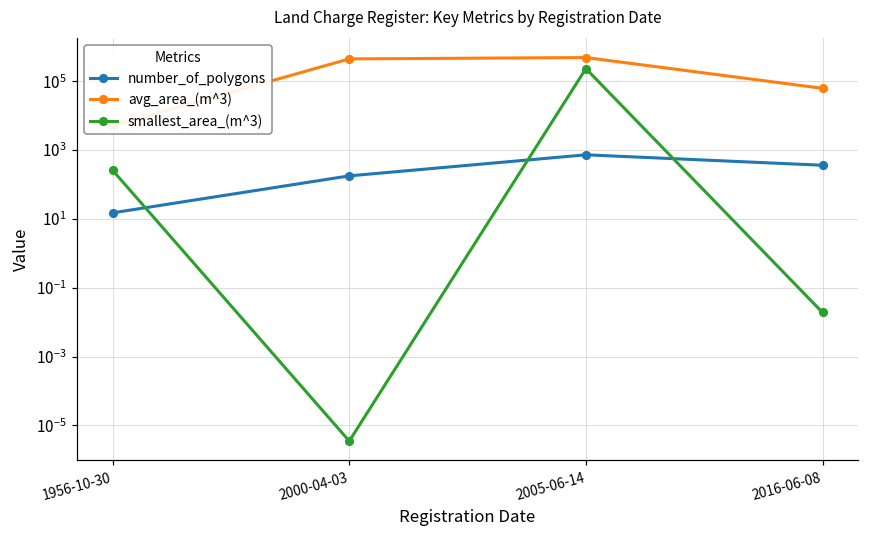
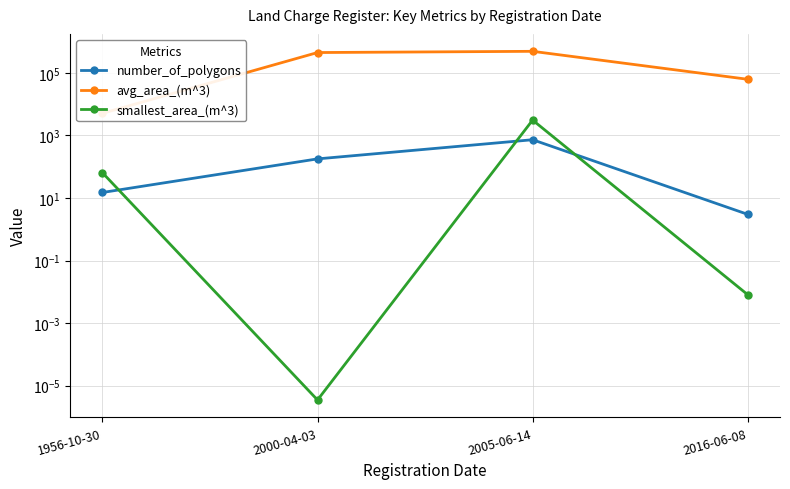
  {
    "number_of_polygons": {
      "1956-10-30": 20,
      "2000-04-03": 200,
      "2005-06-14": 700,
-     "2016-06-08": 400
+     "2016-06-08": 3
    },
    "avg_area_(m^3)": {
      "2000-04-03": 400000,
      "2005-06-14": 500000,
      "2016-06-08": 60000
    },
    "smallest_area_(m^3)": {
-     "1956-10-30": 300,
+     "1956-10-30": 60,
      "2000-04-03": 0.000003,
-     "2005-06-14": 200000,
-     "2016-06-08": 0.02
+     "2005-06-14": 3000,
+     "2016-06-08": 0.008
    }
  }
